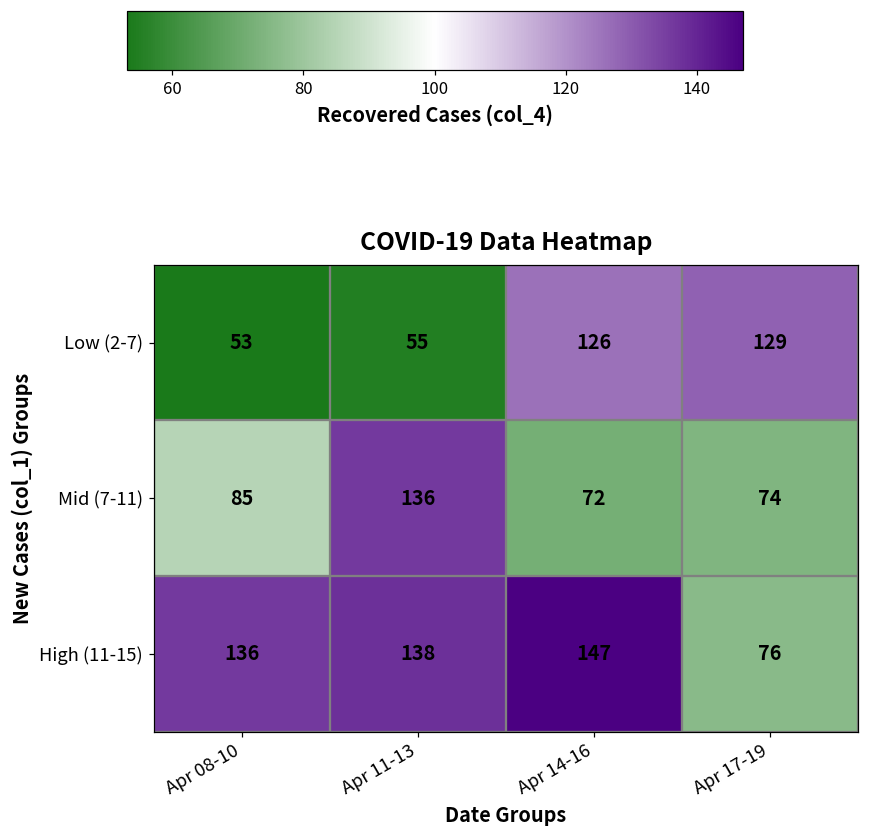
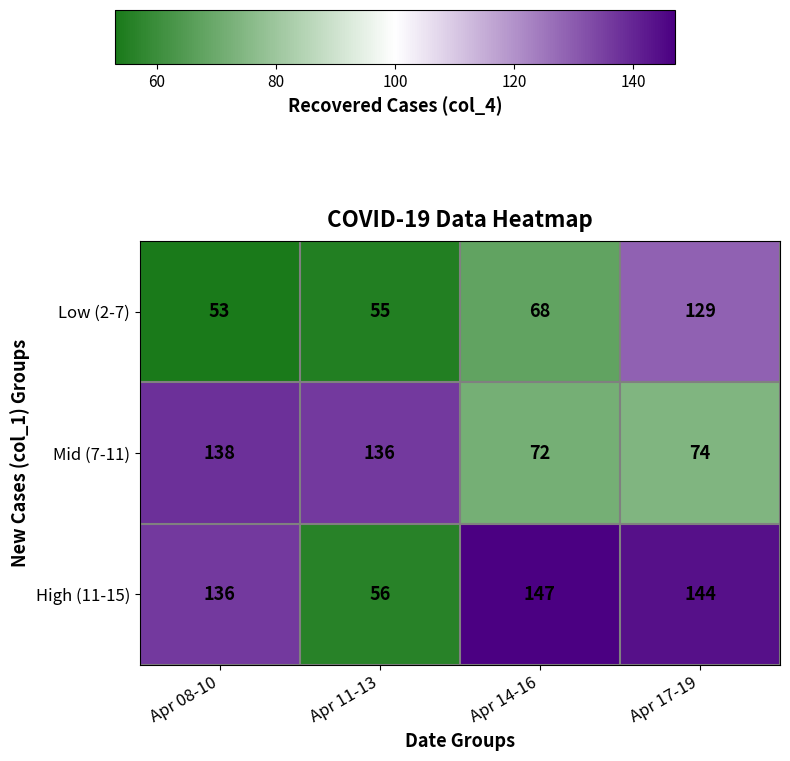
  {
    "Low (2-7)": {
      "Apr 08-10": 53,
      "Apr 11-13": 55,
-     "Apr 14-16": 126,
+     "Apr 14-16": 68,
      "Apr 17-19": 129
    },
    "Mid (7-11)": {
-     "Apr 08-10": 85,
+     "Apr 08-10": 138,
      "Apr 11-13": 136,
      "Apr 14-16": 72,
      "Apr 17-19": 74
    },
    "High (11-15)": {
      "Apr 08-10": 136,
-     "Apr 11-13": 138,
+     "Apr 11-13": 56,
      "Apr 14-16": 147,
-     "Apr 17-19": 76
+     "Apr 17-19": 144
    }
  }
